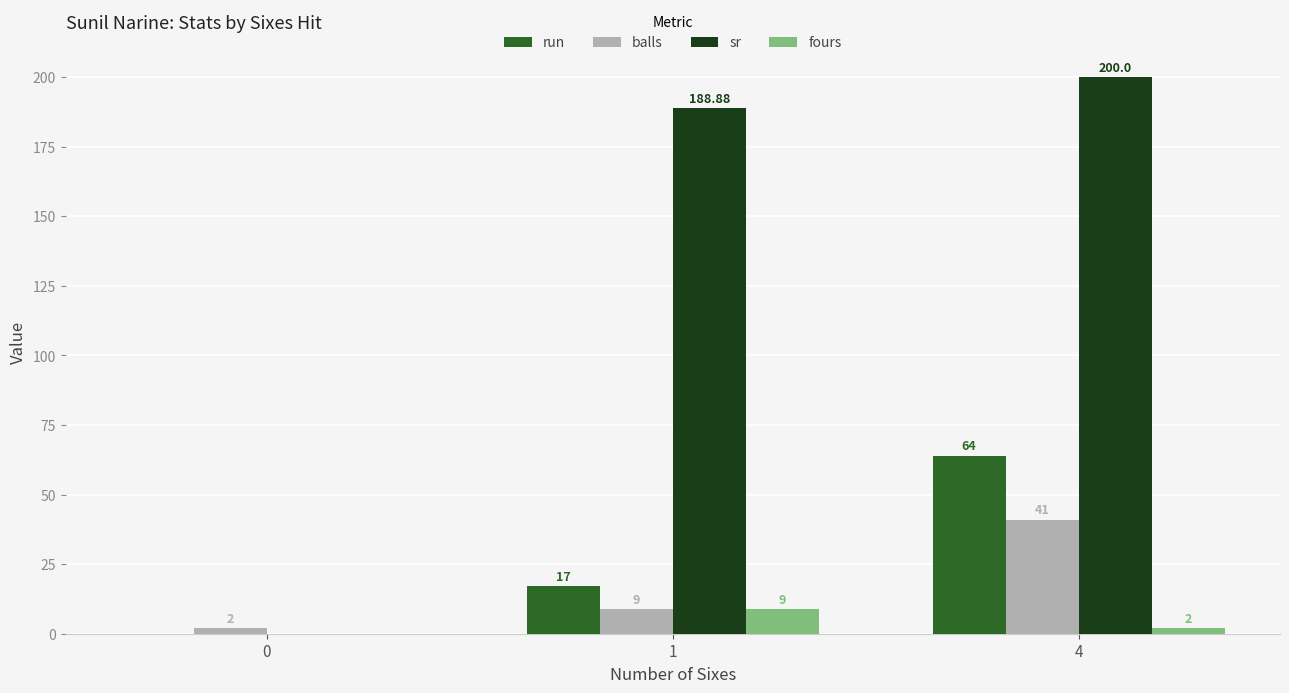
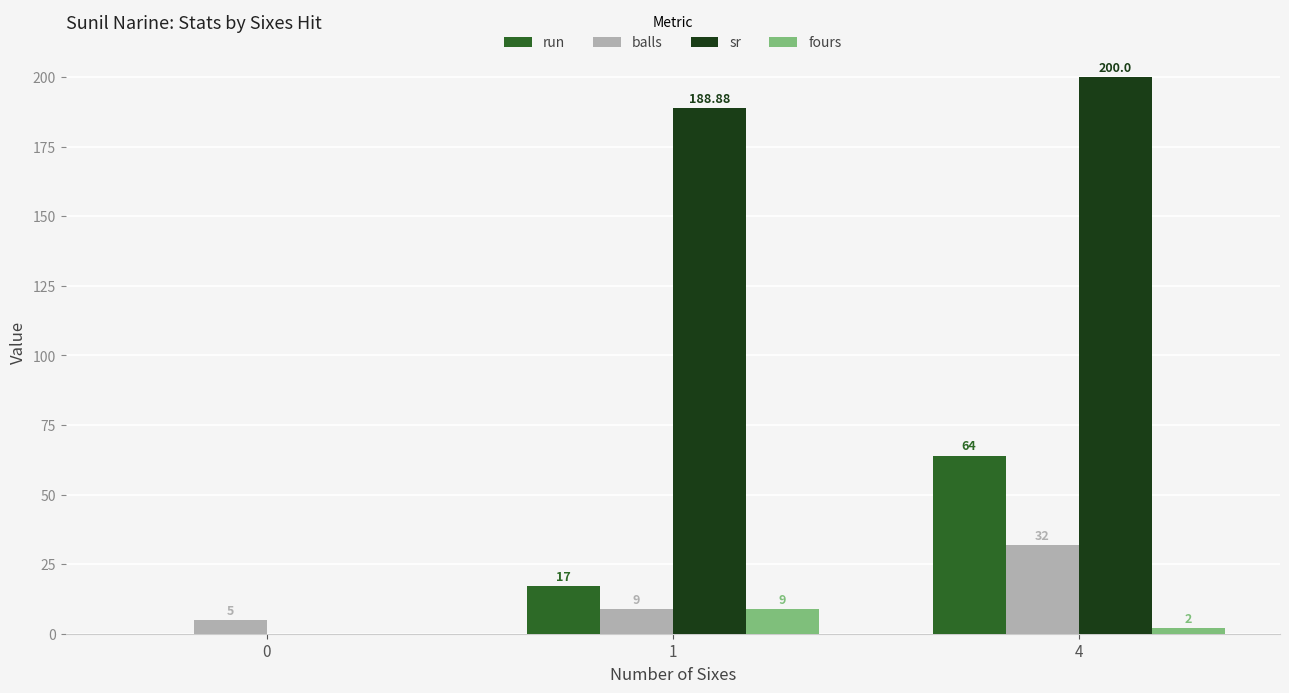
  {
    "balls": {
-     "0": 2,
+     "0": 5,
      "1": 9,
-     "4": 41
+     "4": 32
    },
    "fours": {
      "1": 9,
      "4": 2
    }
  }
